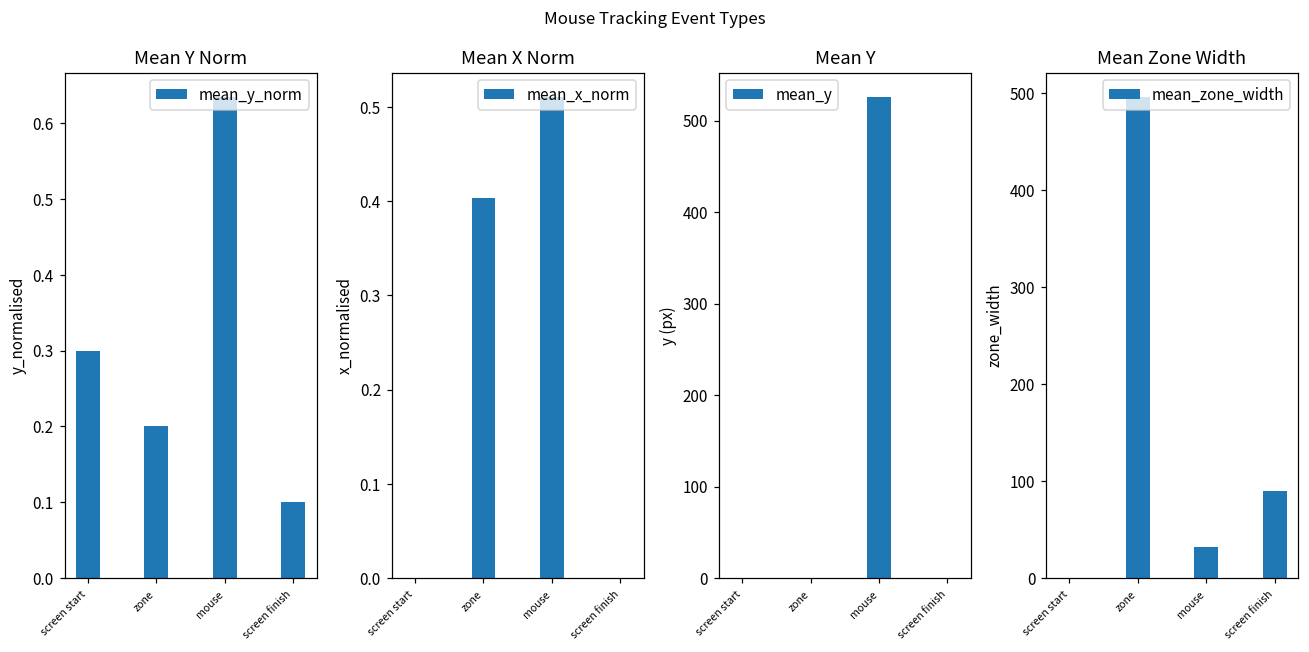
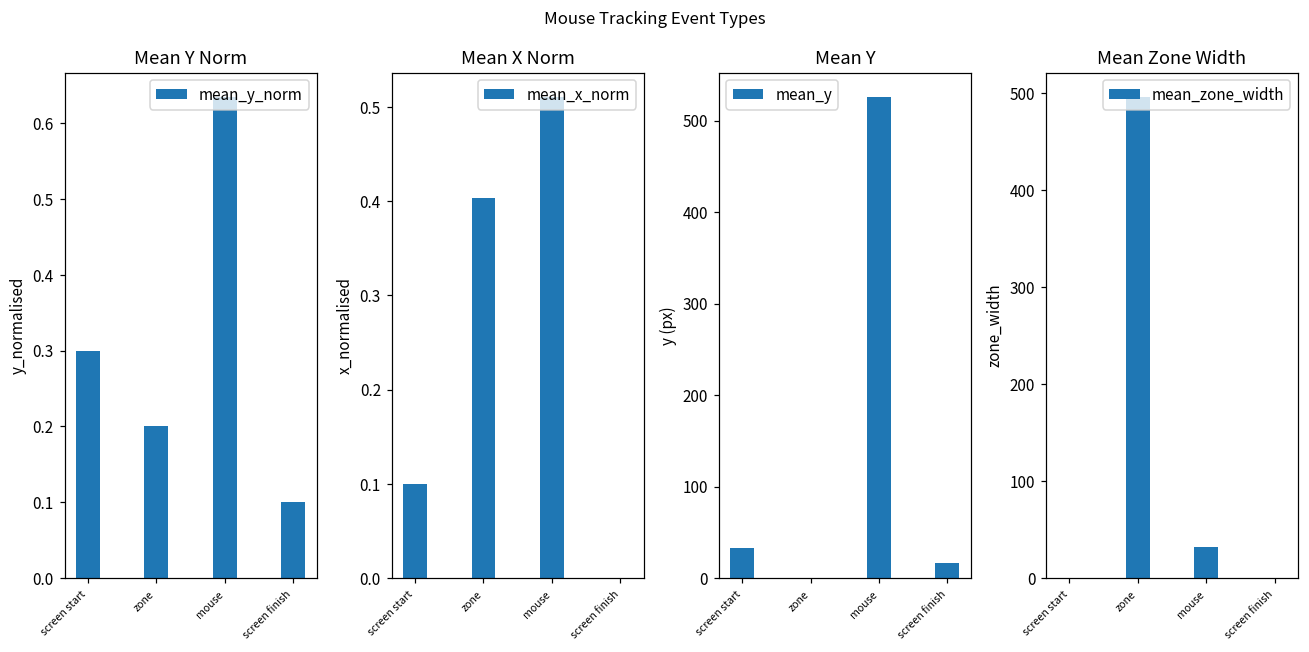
  {
    "Mean Y Norm": {
      "screen start": 0.30,
      "zone": 0.20,
      "screen finish": 0.10
    },
    "Mean X Norm": {
-     "screen start": 0.0,
+     "screen start": 0.1,
      "zone": 0.40,
      "screen finish": 0.0
    },
    "Mean Y": {
-     "screen start": 0,
+     "screen start": 30,
      "zone": 0,
      "mouse": 530,
-     "screen finish": 0
+     "screen finish": 20
    },
    "Mean Zone Width": {
      "screen start": 0,
      "mouse": 30,
-     "screen finish": 90
+     "screen finish": 0
    }
  }
